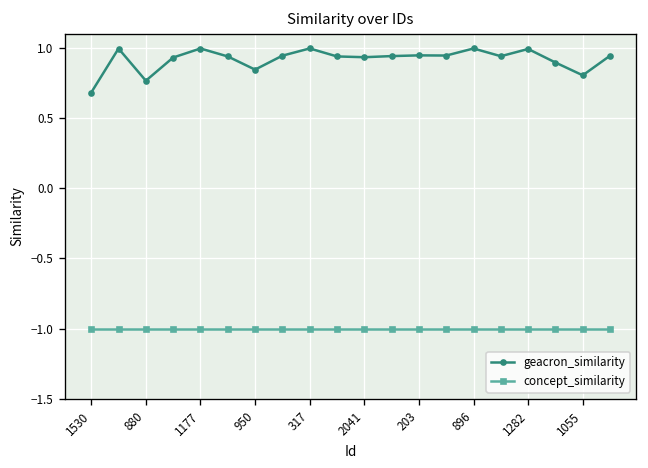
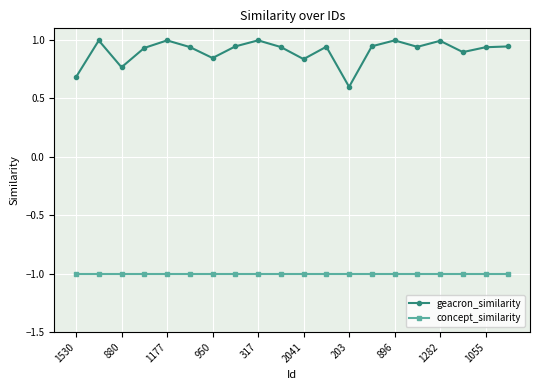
  {
    "geacron_similarity": {
      "1530": 0.68,
      "880": 0.77,
      "1177": 1.00,
      "950": 0.85,
      "317": 1.00,
-     "2041": 0.93,
-     "203": 0.95,
+     "2041": 0.84,
+     "203": 0.60,
      "896": 1.00,
      "1282": 0.99,
-     "1055": 0.81
+     "1055": 0.94
    },
    "concept_similarity": {
      "1530": -1.00,
      "880": -1.00,
      "1177": -1.00,
      "950": -1.00,
      "317": -1.00,
      "2041": -1.00,
      "203": -1.00,
      "896": -1.00,
      "1282": -1.00,
      "1055": -1.00
    }
  }
